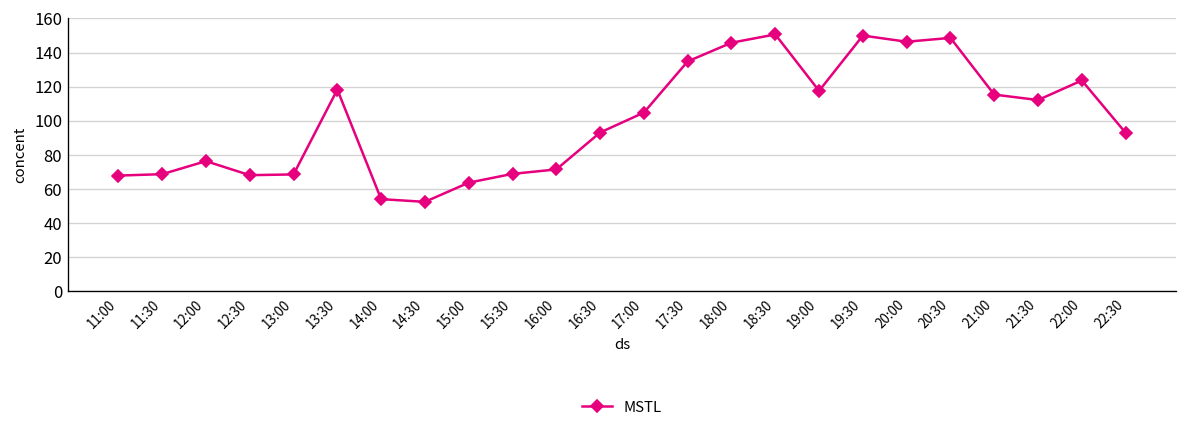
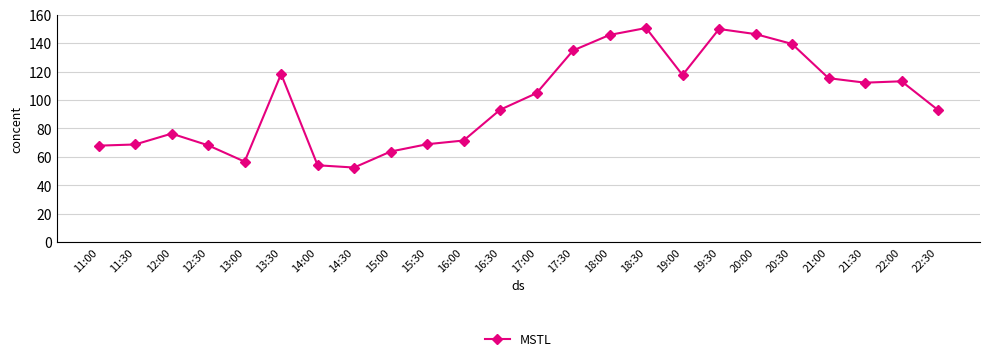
  {
    "11:00": 68,
    "11:30": 69,
    "12:00": 76,
    "12:30": 68,
-   "13:00": 69,
+   "13:00": 57,
    "13:30": 118,
    "14:00": 54,
    "14:30": 52,
    "15:00": 64,
    "15:30": 69,
    "16:00": 71,
    "16:30": 93,
    "17:00": 105,
    "17:30": 135,
    "18:00": 146,
    "18:30": 151,
    "19:00": 118,
    "19:30": 150,
    "20:00": 146,
-   "20:30": 149,
+   "20:30": 139,
    "21:00": 115,
    "21:30": 112,
-   "22:00": 124,
+   "22:00": 113,
    "22:30": 93
  }
